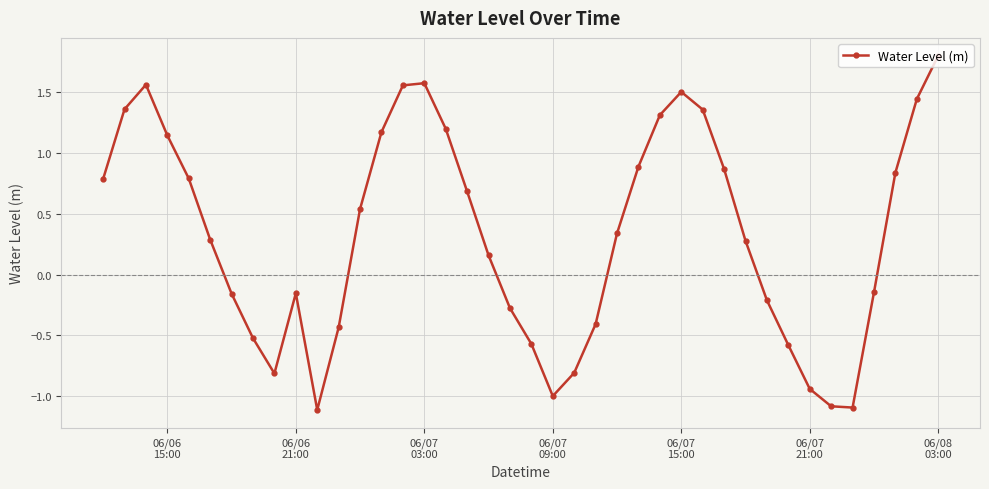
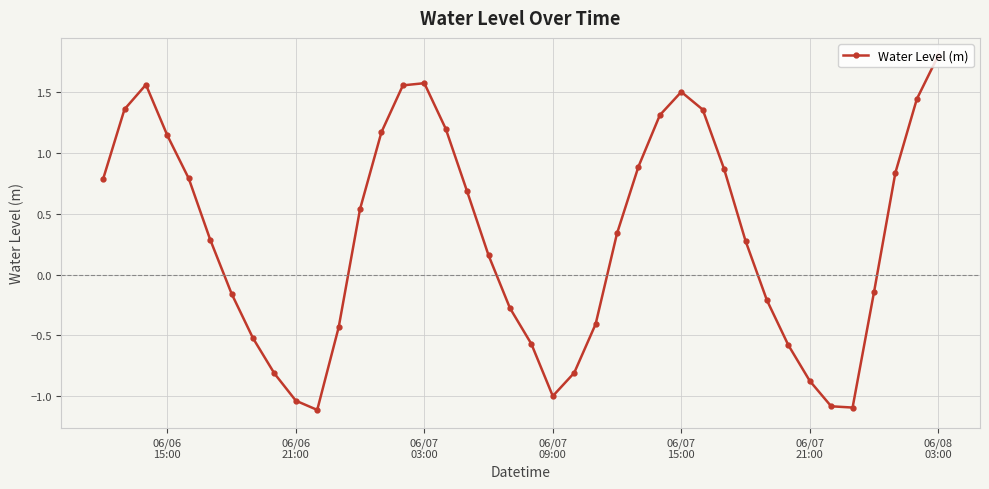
  {
    "06/06 15:00": 1.14,
-   "06/06 21:00": -0.15,
+   "06/06 21:00": -1.03,
    "06/07 03:00": 1.57,
    "06/07 09:00": -1.00,
    "06/07 15:00": 1.50,
-   "06/07 21:00": -0.94
+   "06/07 21:00": -0.87
  }
